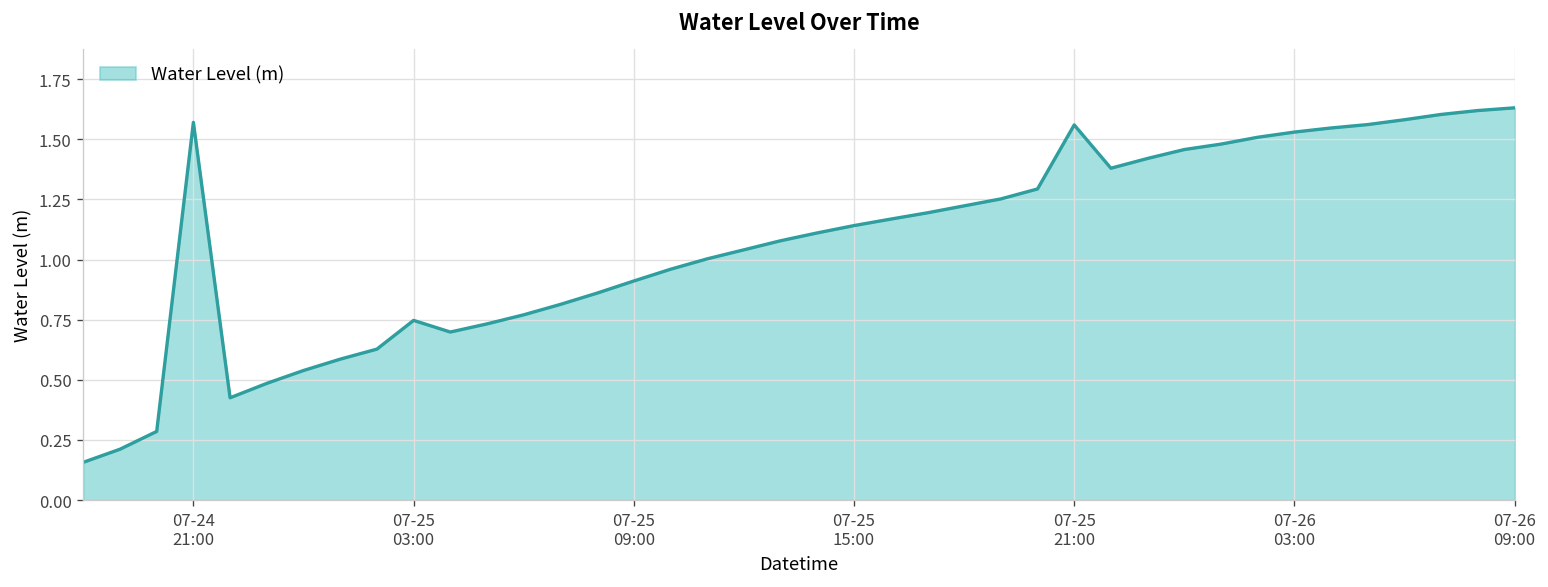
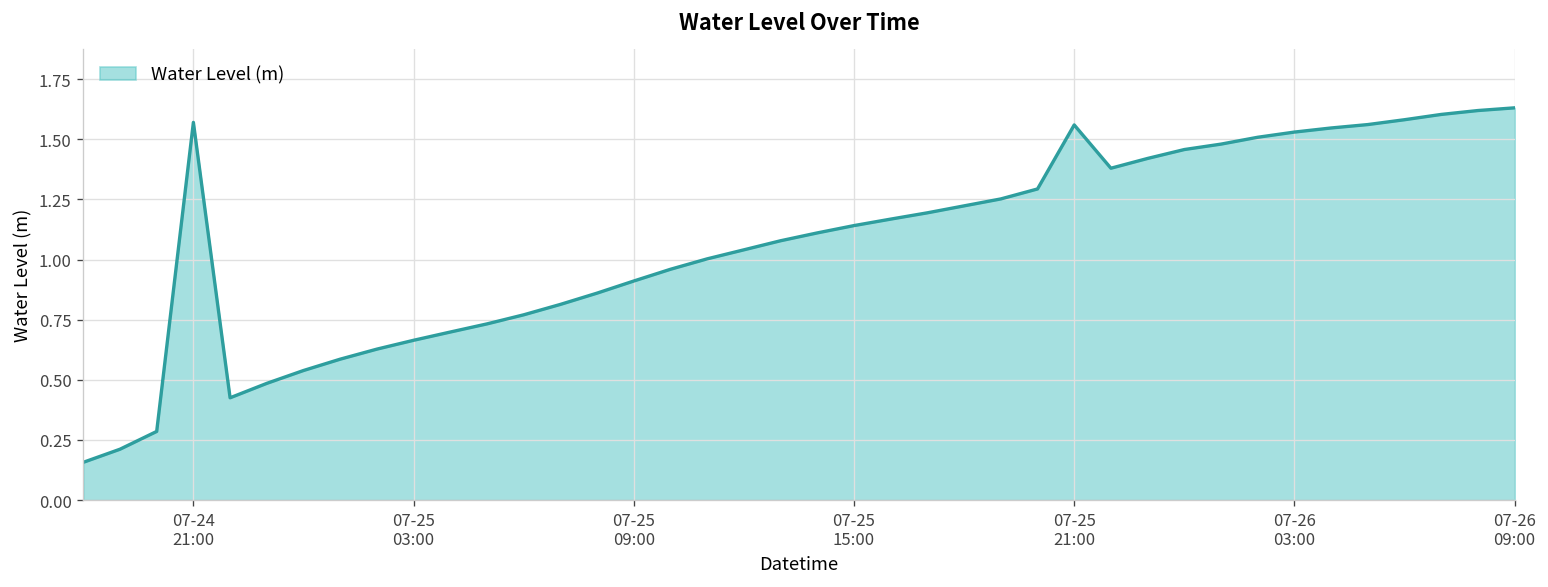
  {
    "07-24 21:00": 1.57,
-   "07-25 03:00": 0.75,
+   "07-25 03:00": 0.66,
    "07-25 09:00": 0.91,
    "07-25 15:00": 1.14,
    "07-25 21:00": 1.56,
    "07-26 03:00": 1.53,
    "07-26 09:00": 1.63
  }
